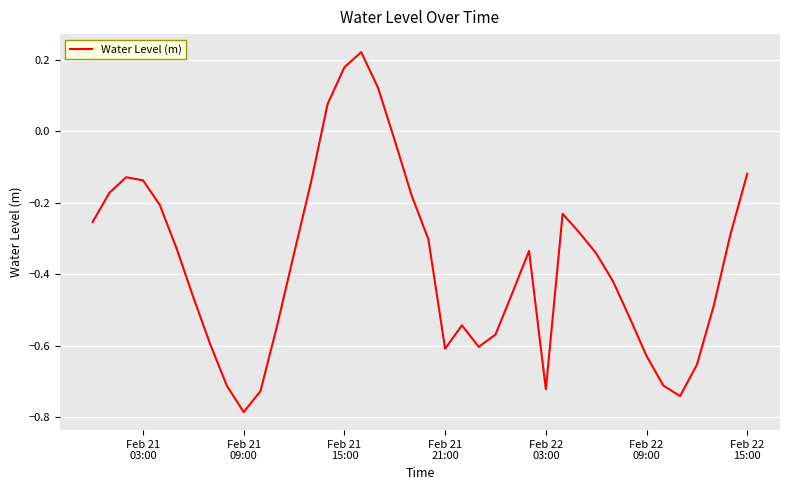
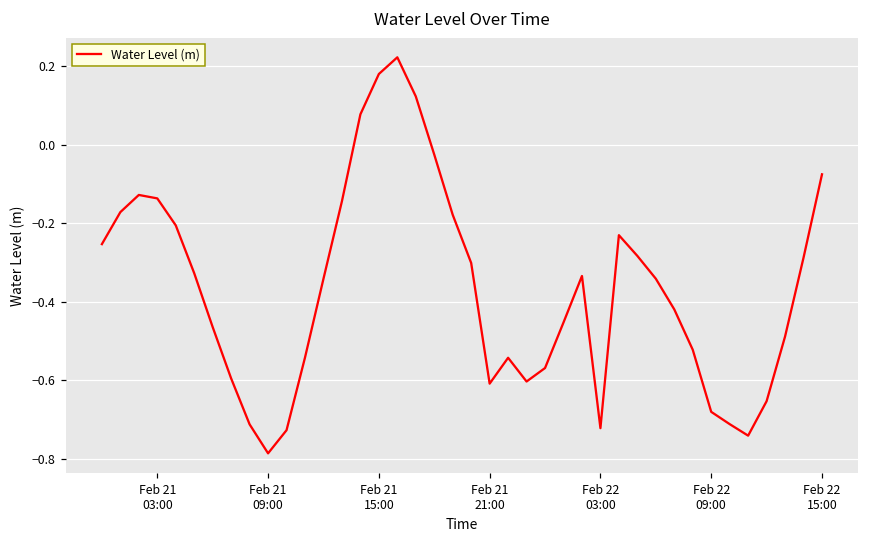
  {
    "Feb 21 03:00": -0.14,
    "Feb 21 09:00": -0.79,
    "Feb 21 15:00": 0.18,
    "Feb 21 21:00": -0.61,
    "Feb 22 03:00": -0.72,
-   "Feb 22 09:00": -0.63,
-   "Feb 22 15:00": -0.12
+   "Feb 22 09:00": -0.68,
+   "Feb 22 15:00": -0.08
  }
